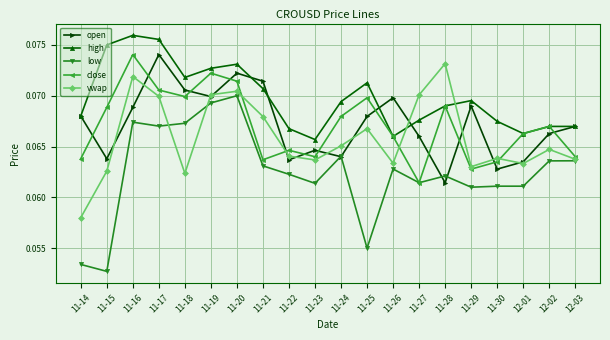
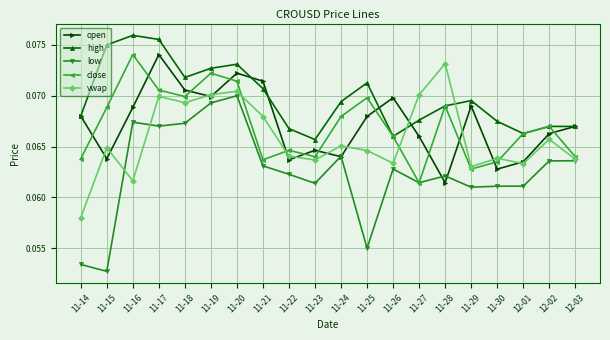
  {
    "vwap": {
      "11-14": 0.0580,
-     "11-15": 0.0626,
-     "11-16": 0.0719,
+     "11-15": 0.0649,
+     "11-16": 0.0616,
      "11-17": 0.0699,
-     "11-18": 0.0624,
+     "11-18": 0.0693,
      "11-20": 0.0704,
      "11-21": 0.0680,
      "11-22": 0.0641,
      "11-23": 0.0637,
      "11-24": 0.0651,
-     "11-25": 0.0668,
+     "11-25": 0.0646,
      "11-26": 0.0634,
      "11-27": 0.0701,
      "11-28": 0.0732,
      "11-30": 0.0638,
-     "12-02": 0.0647
+     "12-02": 0.0657
    }
  }
